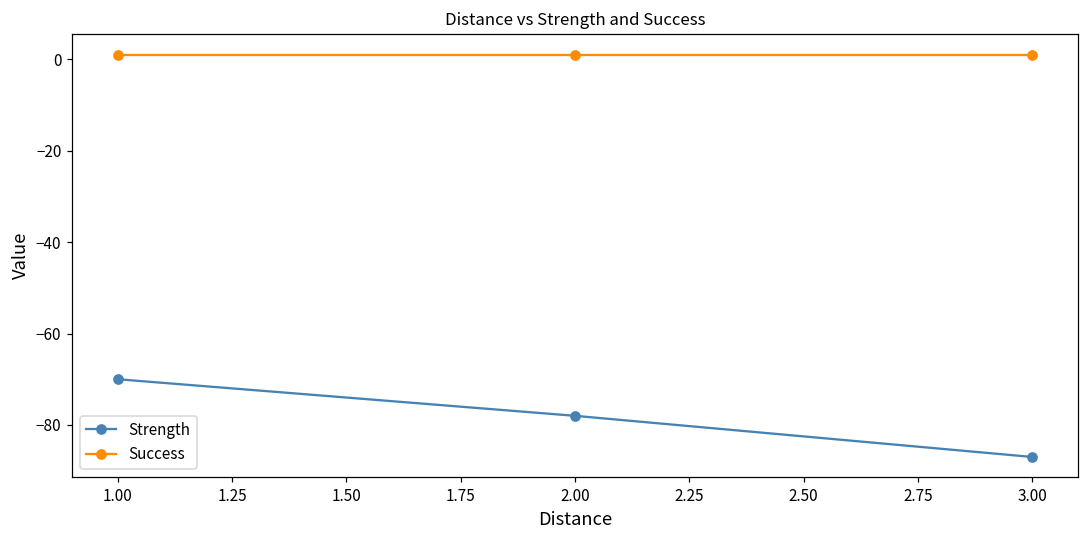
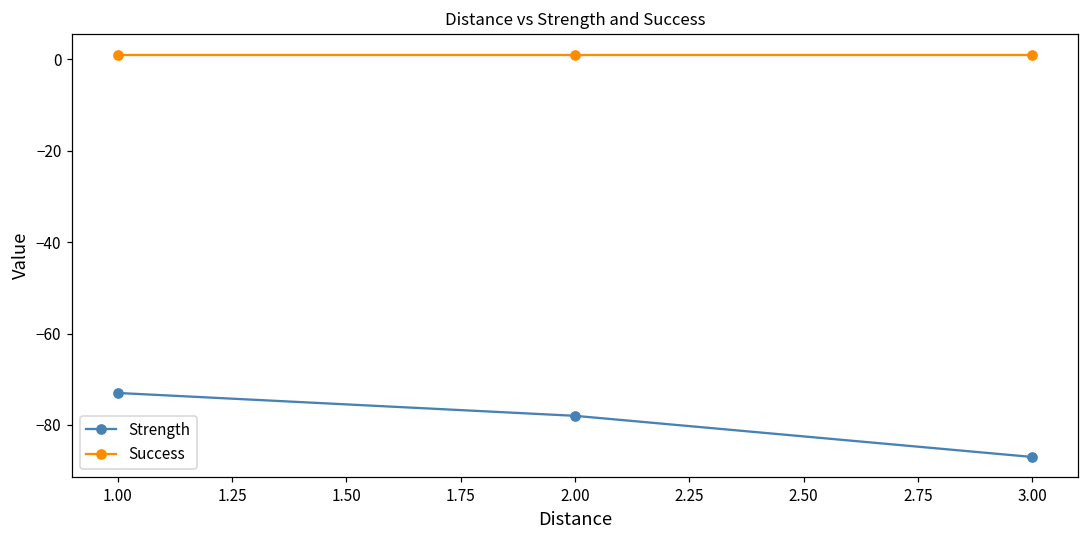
  {
    "Strength": {
-     "1.00": -70,
+     "1.00": -73,
      "2.00": -78,
      "3.00": -87
    },
    "Success": {
      "1.00": 1,
      "2.00": 1,
      "3.00": 1
    }
  }
